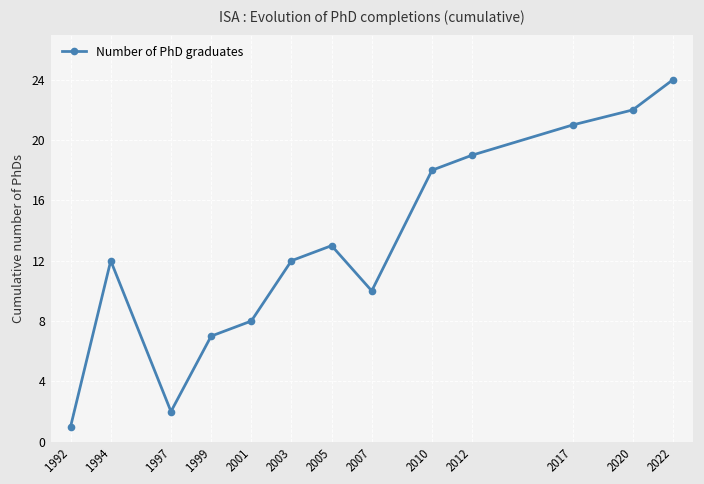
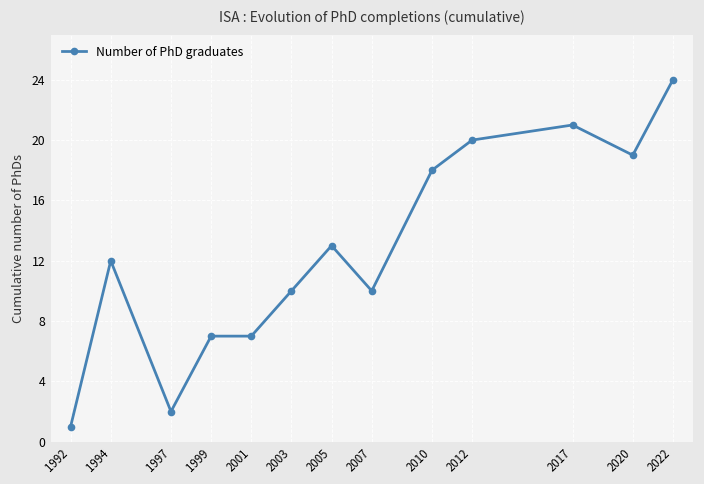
  {
    "1992": 1,
    "1994": 12,
    "1997": 2,
    "1999": 7,
-   "2001": 8,
-   "2003": 12,
+   "2001": 7,
+   "2003": 10,
    "2005": 13,
    "2007": 10,
    "2010": 18,
-   "2012": 19,
+   "2012": 20,
    "2017": 21,
-   "2020": 22,
+   "2020": 19,
    "2022": 24
  }
